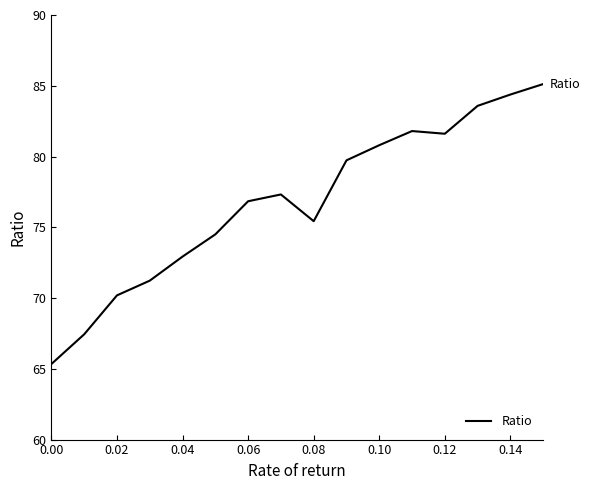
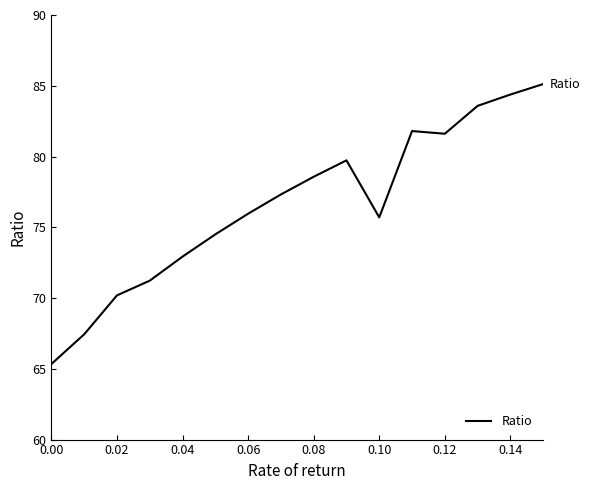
  {
    "0.00": 65.3,
    "0.02": 70.2,
    "0.04": 72.9,
-   "0.06": 76.8,
-   "0.08": 75.4,
-   "0.10": 80.8,
+   "0.06": 76.0,
+   "0.08": 78.6,
+   "0.10": 75.7,
    "0.12": 81.6,
    "0.14": 84.4
  }
